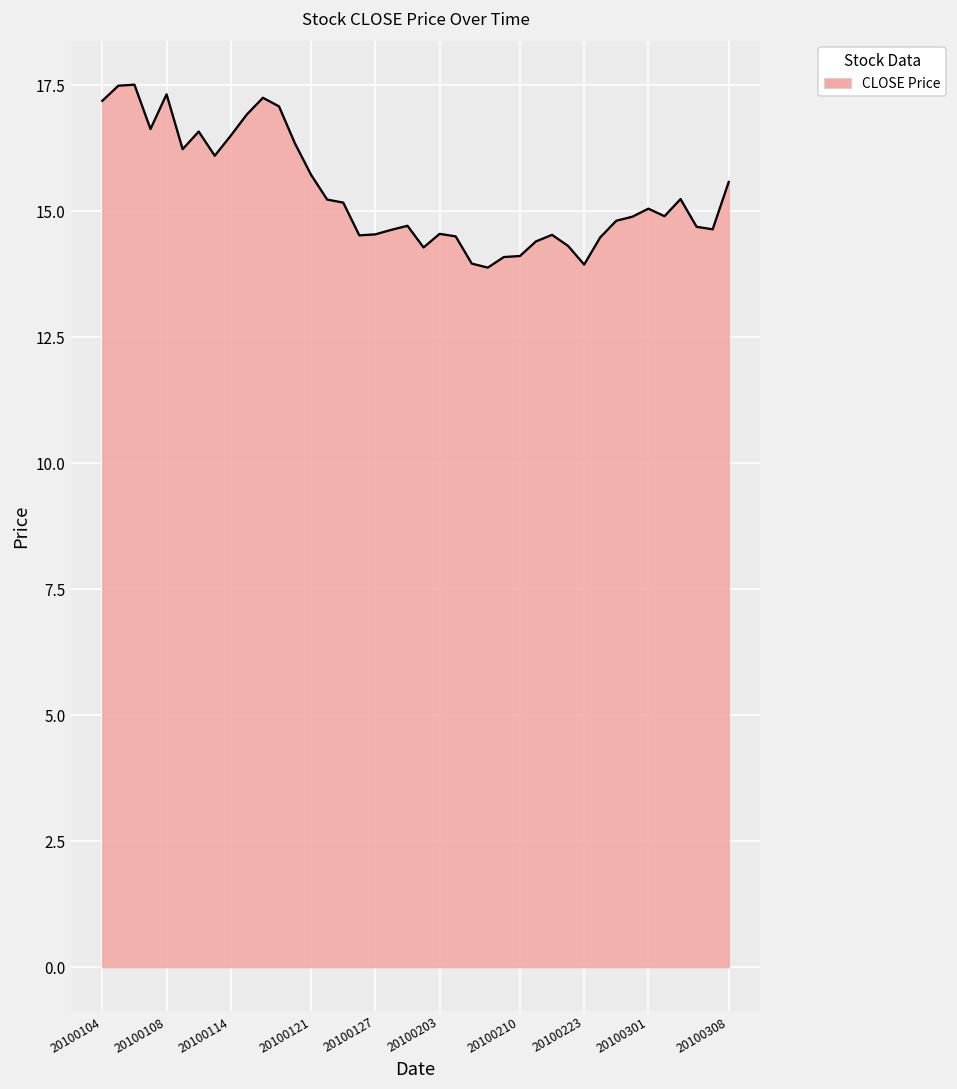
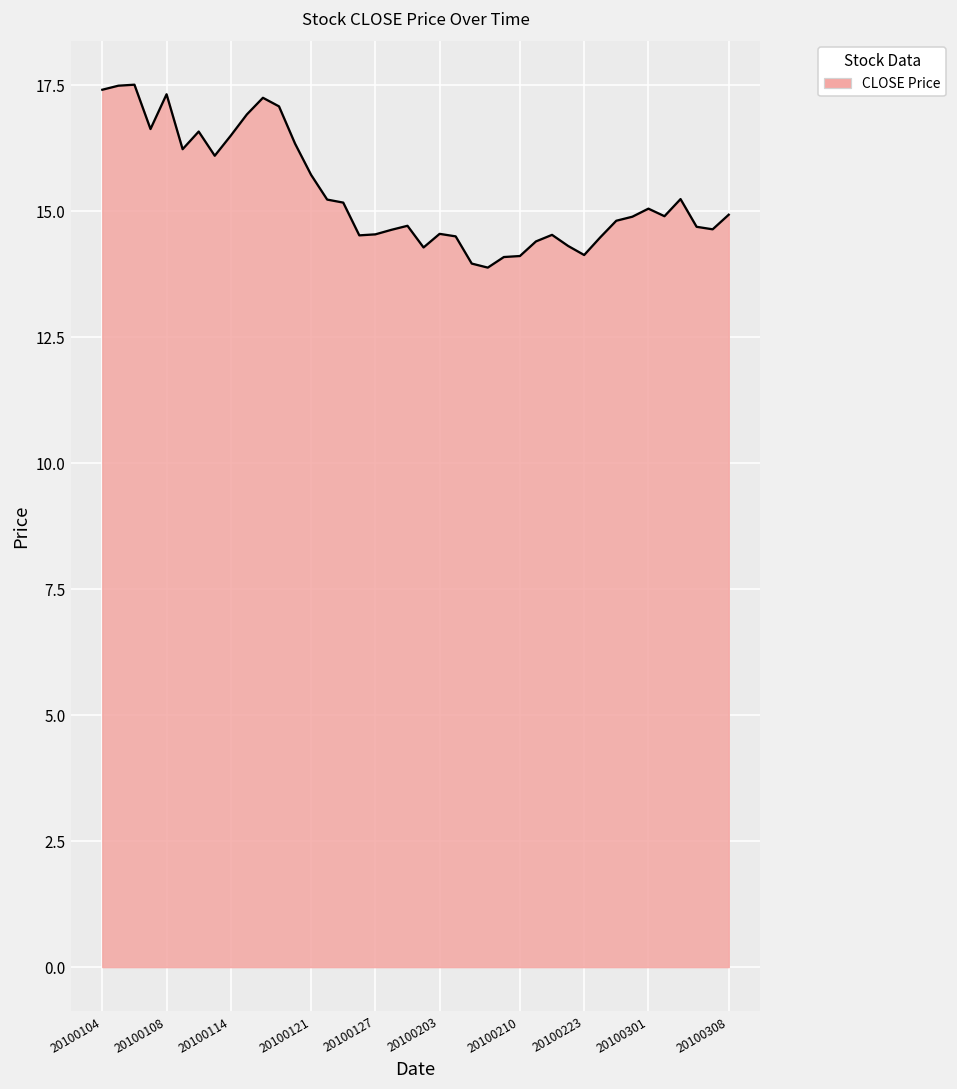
  {
-   "20100104": 17.2,
+   "20100104": 17.4,
    "20100108": 17.3,
    "20100114": 16.5,
    "20100121": 15.7,
    "20100127": 14.5,
    "20100203": 14.6,
    "20100210": 14.1,
-   "20100223": 13.9,
+   "20100223": 14.1,
    "20100301": 15.1,
-   "20100308": 15.6
+   "20100308": 14.9
  }
